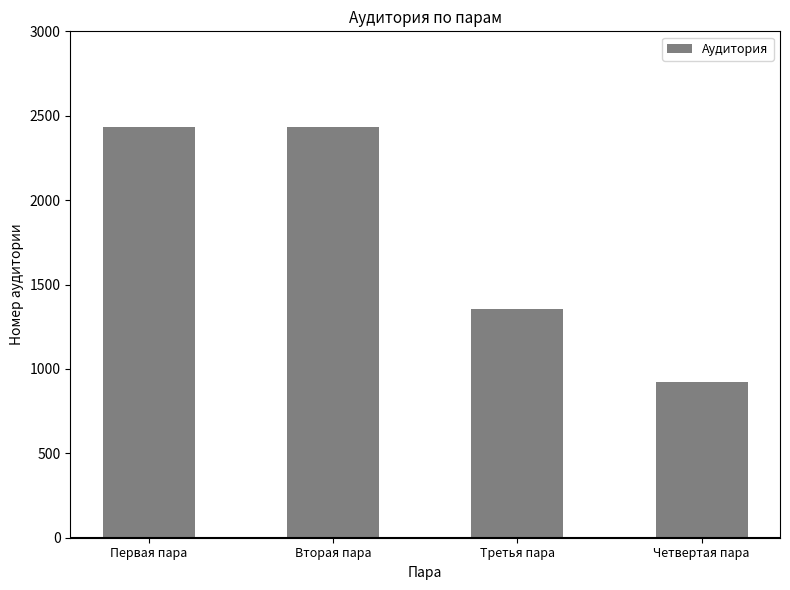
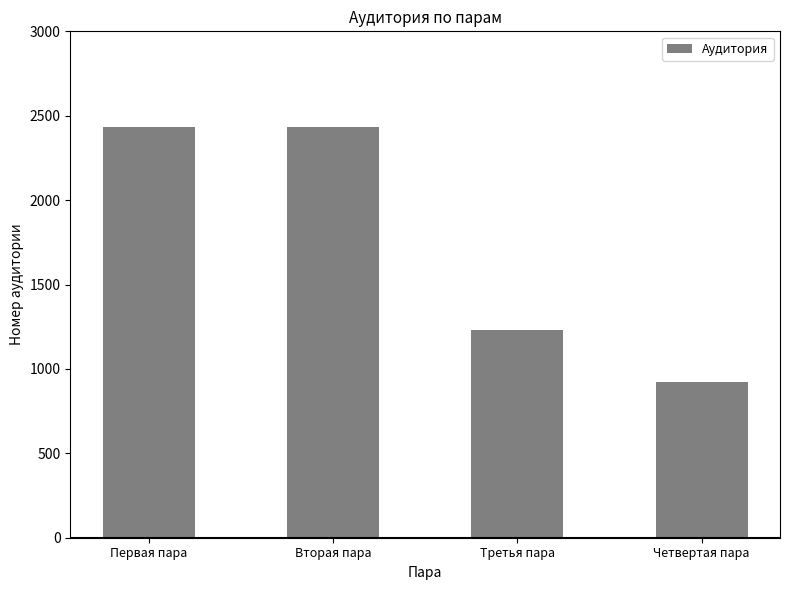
  {
    "Первая пара": 2430,
    "Вторая пара": 2430,
-   "Третья пара": 1360,
+   "Третья пара": 1230,
    "Четвертая пара": 920
  }
